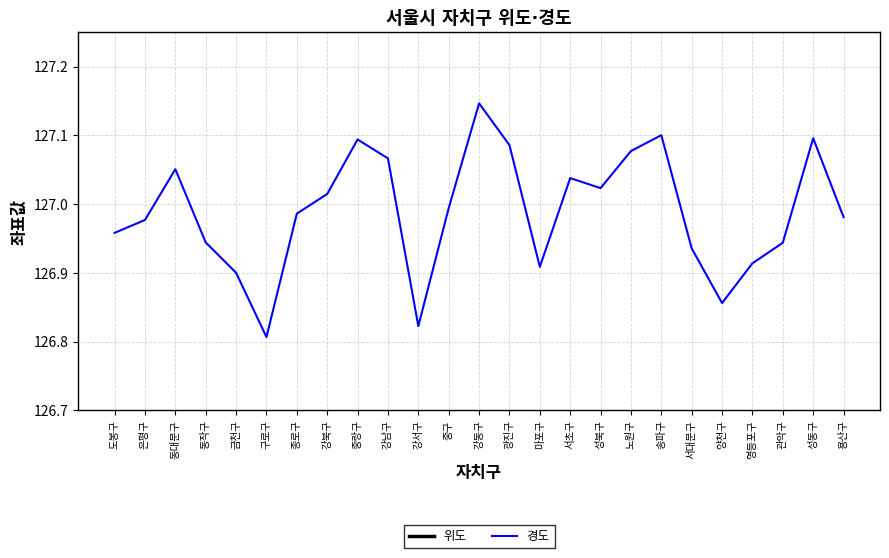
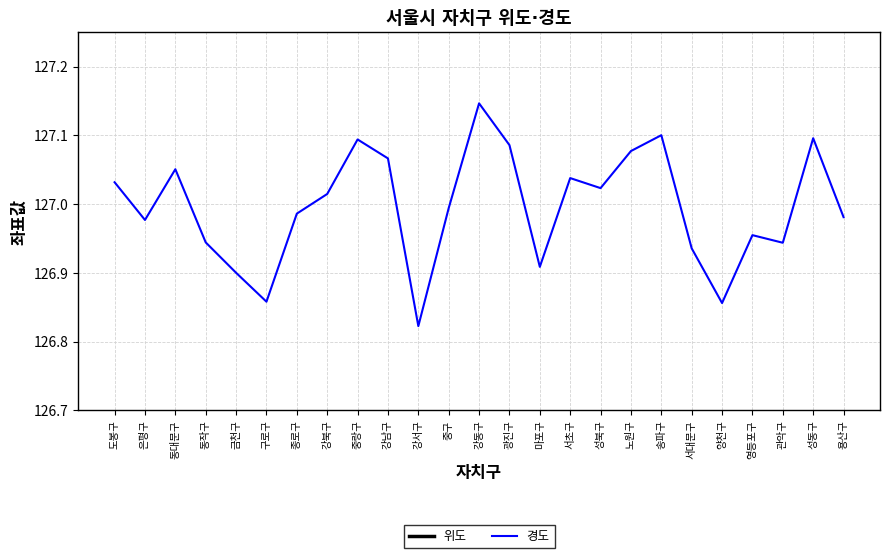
  {
    "경도": {
-     "도봉구": 126.96,
+     "도봉구": 127.03,
      "은평구": 126.98,
      "동대문구": 127.05,
      "동작구": 126.94,
      "금천구": 126.90,
-     "구로구": 126.81,
+     "구로구": 126.86,
      "종로구": 126.99,
      "강북구": 127.01,
      "중랑구": 127.09,
      "강남구": 127.07,
      "강서구": 126.82,
      "중구": 126.99,
      "강동구": 127.15,
      "광진구": 127.09,
      "마포구": 126.91,
      "서초구": 127.04,
      "성북구": 127.02,
      "노원구": 127.08,
      "송파구": 127.10,
      "서대문구": 126.94,
      "양천구": 126.86,
-     "영등포구": 126.91,
+     "영등포구": 126.95,
      "관악구": 126.94,
      "성동구": 127.10,
      "용산구": 126.98
    }
  }
